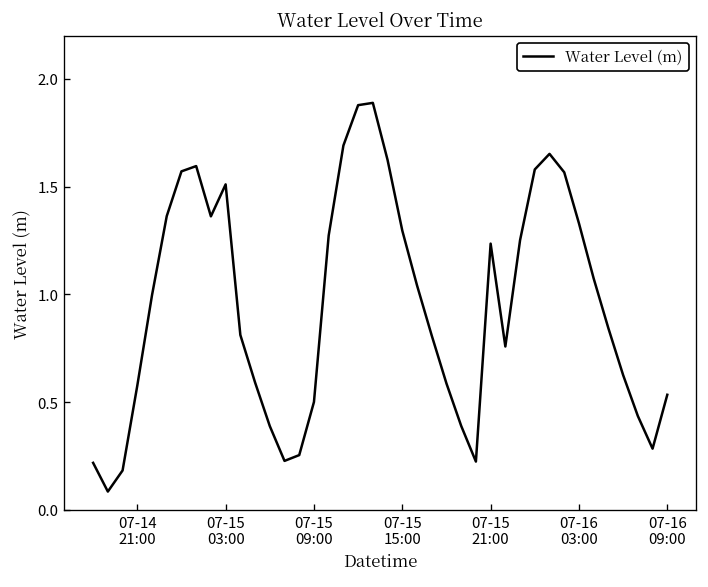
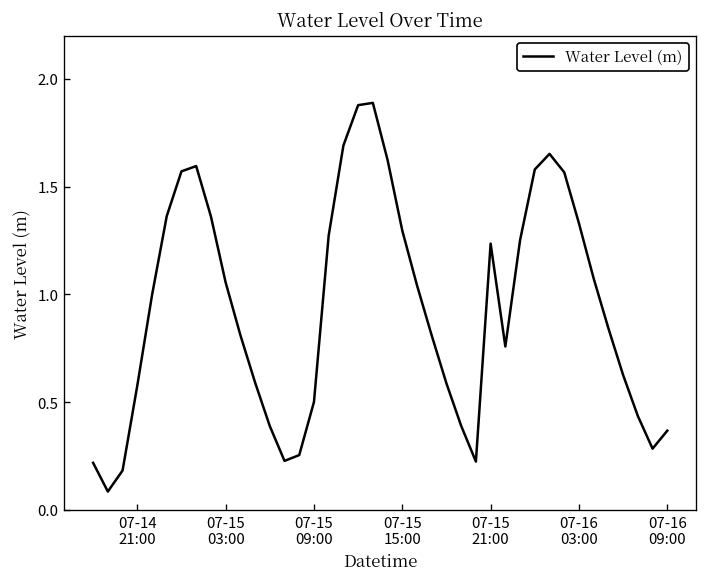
  {
    "07-14 21:00": 0.58,
-   "07-15 03:00": 1.51,
+   "07-15 03:00": 1.06,
    "07-15 09:00": 0.50,
    "07-15 15:00": 1.30,
    "07-15 21:00": 1.24,
    "07-16 03:00": 1.33,
-   "07-16 09:00": 0.53
+   "07-16 09:00": 0.37
  }
